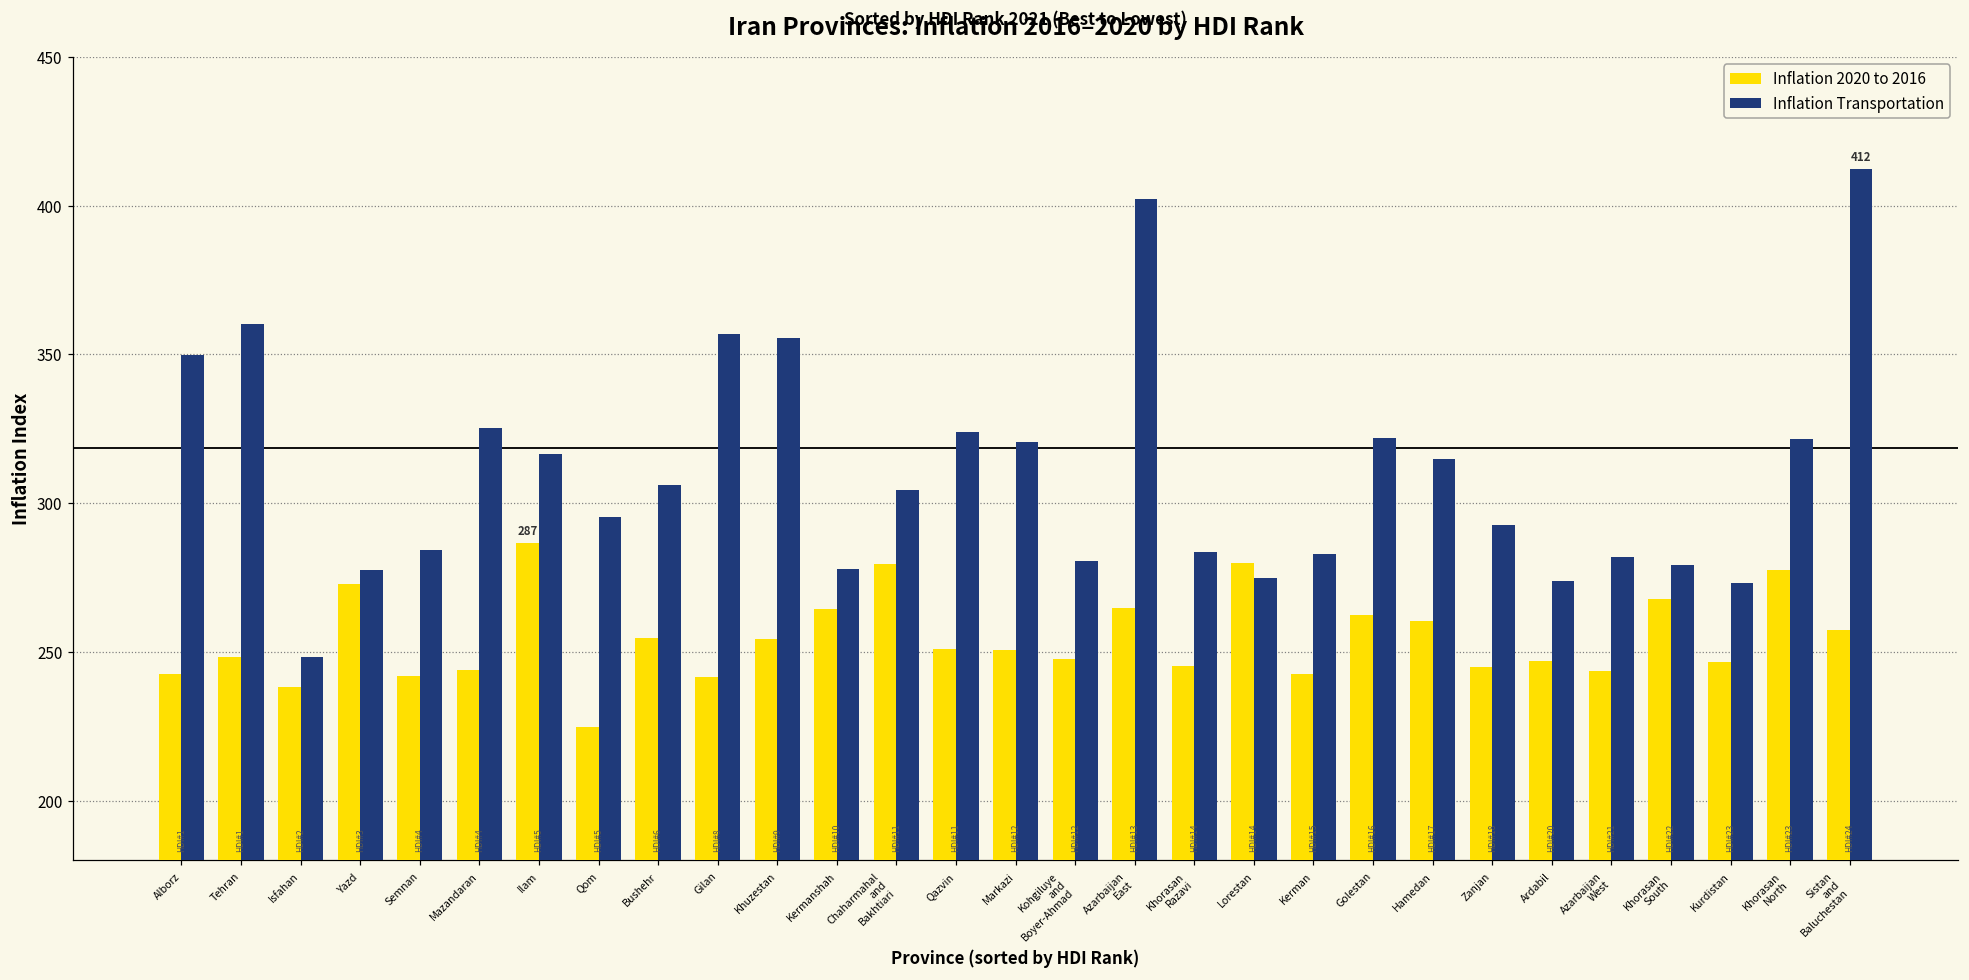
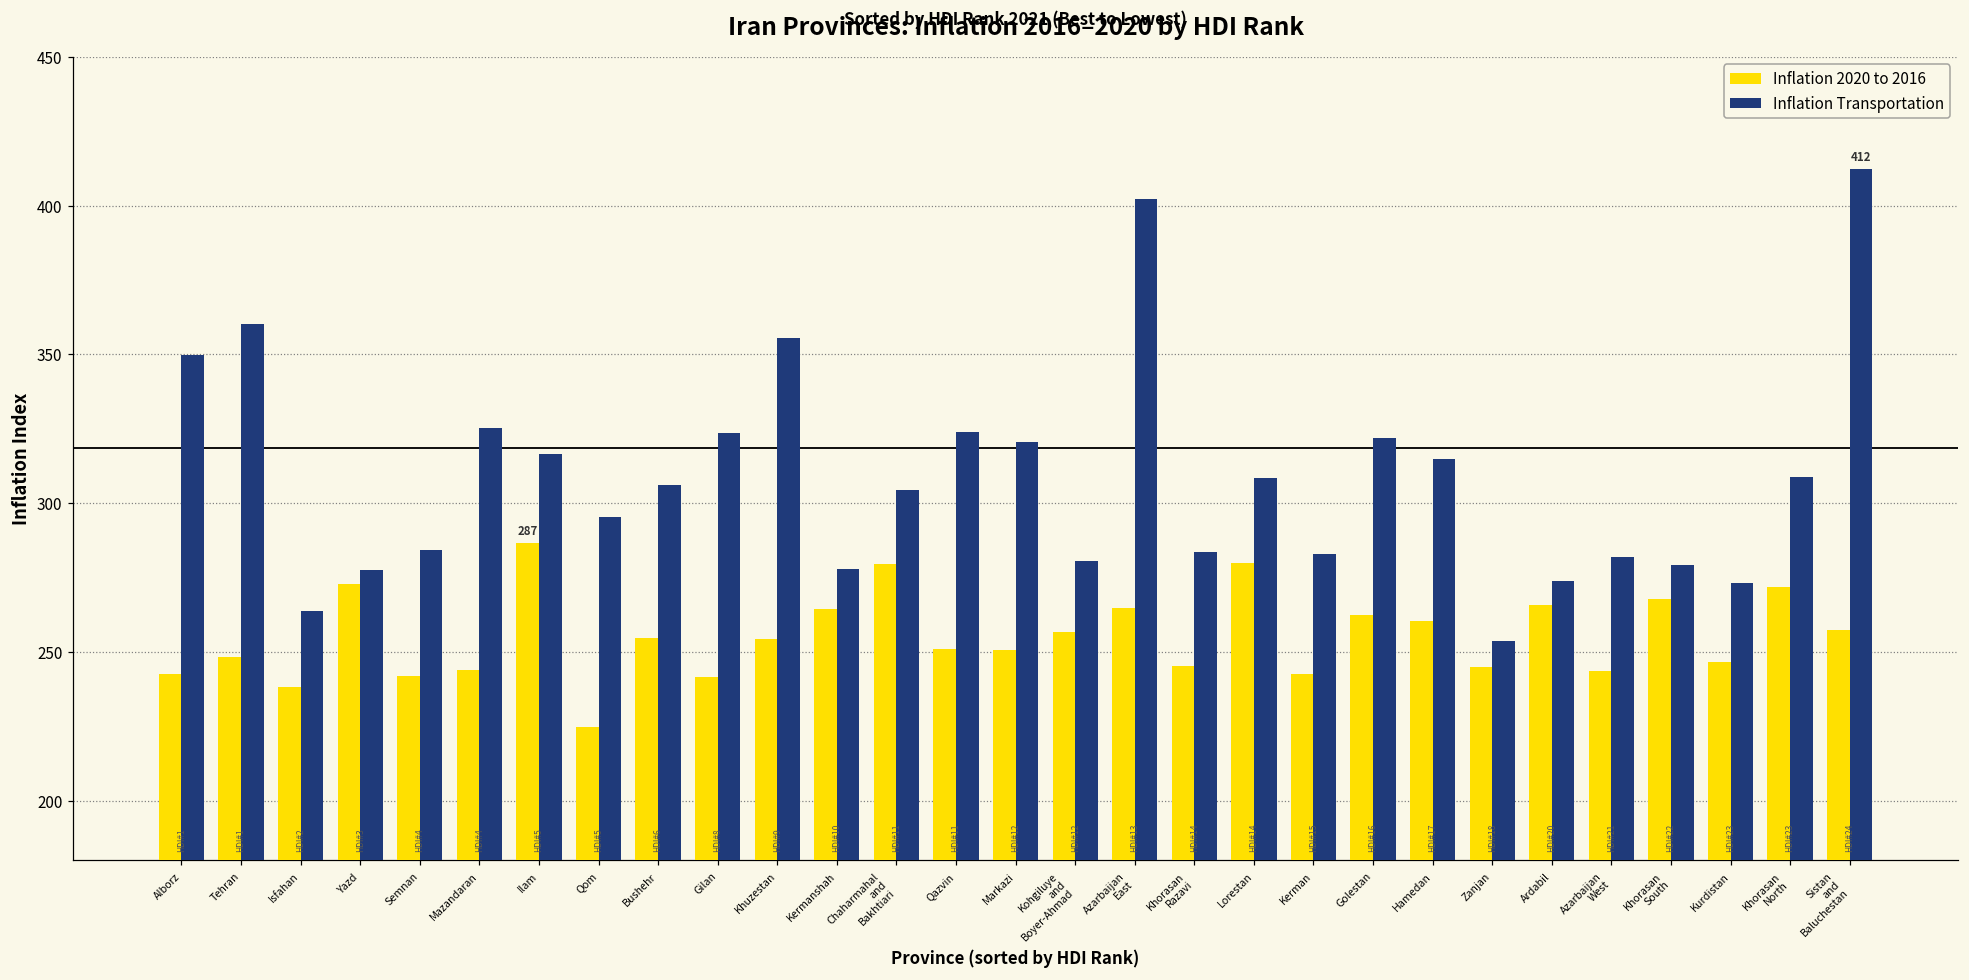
  {
    "Inflation 2020 to 2016": {
-     "Kohgiluye and Boyer-Ahmad": 248,
+     "Kohgiluye and Boyer-Ahmad": 257,
      "Lorestan": 280,
-     "Ardabil": 247,
-     "Khorasan North": 278
+     "Ardabil": 266,
+     "Khorasan North": 272
    },
    "Inflation Transportation": {
      "Alborz": 350,
      "Tehran": 360,
-     "Isfahan": 248,
+     "Isfahan": 264,
      "Yazd": 278,
      "Semnan": 284,
      "Mazandaran": 325,
      "Ilam": 317,
      "Qom": 295,
      "Bushehr": 306,
-     "Gilan": 357,
+     "Gilan": 324,
      "Khuzestan": 356,
      "Kermanshah": 278,
      "Chaharmahal and Bakhtiari": 304,
      "Qazvin": 324,
      "Markazi": 321,
      "Kohgiluye and Boyer-Ahmad": 281,
      "Azarbaijan East": 402,
      "Khorasan Razavi": 283,
-     "Lorestan": 275,
+     "Lorestan": 308,
      "Kerman": 283,
      "Golestan": 322,
      "Hamedan": 315,
-     "Zanjan": 293,
+     "Zanjan": 254,
      "Ardabil": 274,
      "Azarbaijan West": 282,
      "Khorasan South": 279,
      "Kurdistan": 273,
-     "Khorasan North": 322
+     "Khorasan North": 309
    }
  }
